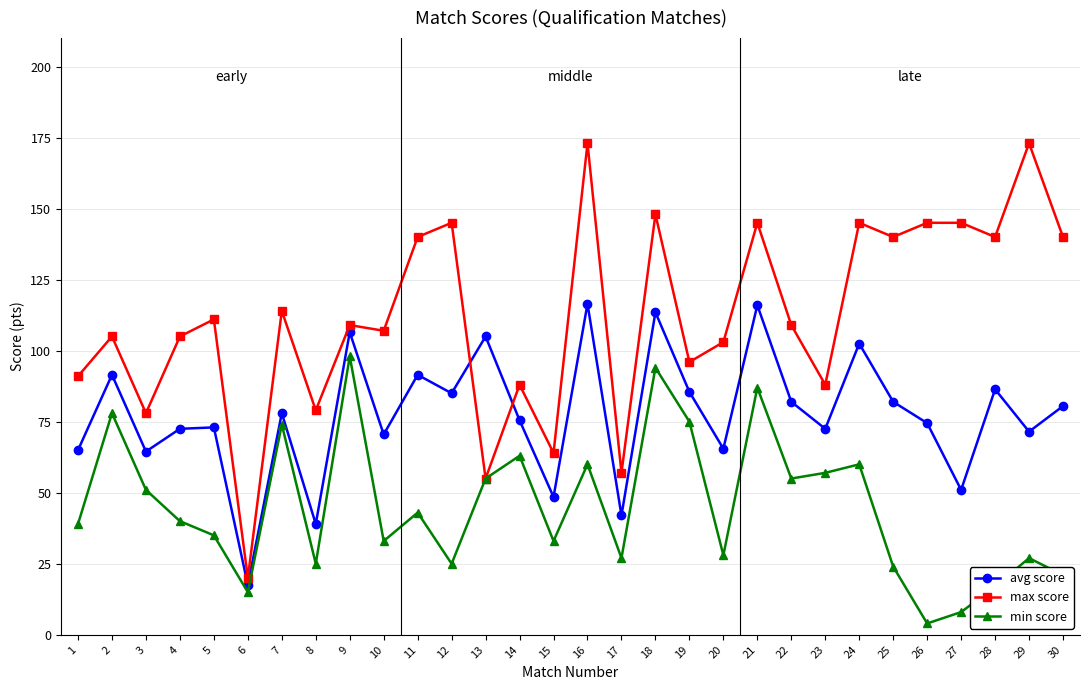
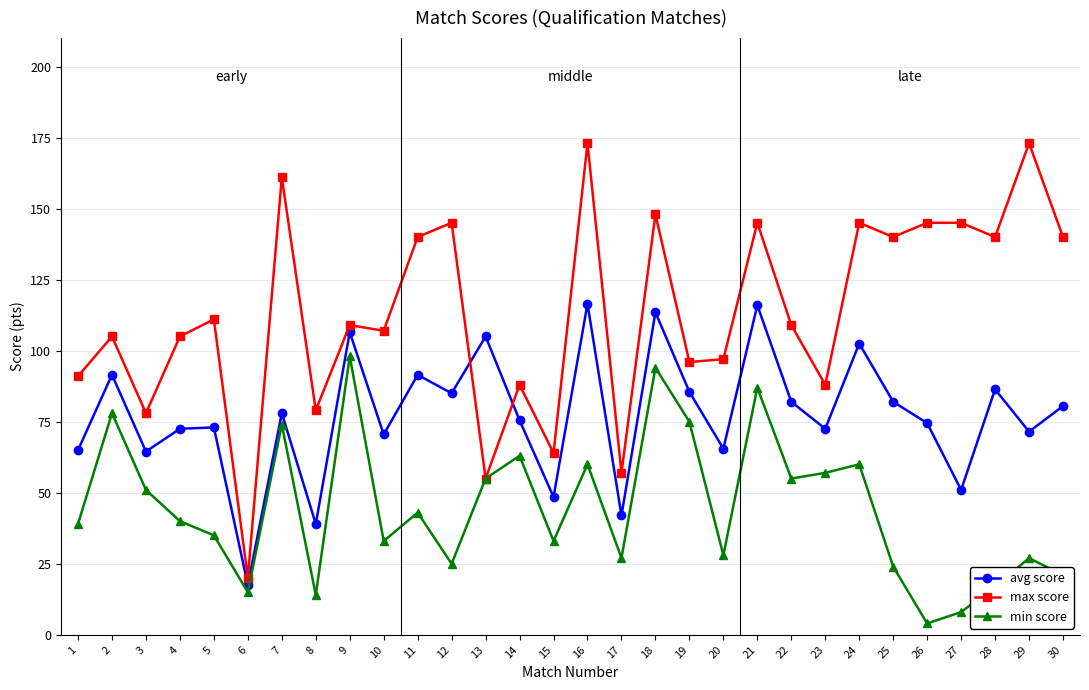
  {
    "avg score": {
      "1": 65,
      "2": 92,
      "3": 65,
      "4": 73,
      "5": 73,
      "6": 18,
      "7": 78,
      "8": 39,
      "9": 107,
      "10": 71,
      "11": 92,
      "12": 85,
      "13": 105,
      "14": 76,
      "15": 49,
      "16": 117,
      "17": 42,
      "18": 114,
      "19": 86,
      "20": 66,
      "21": 116,
      "22": 82,
      "23": 73,
      "24": 103,
      "25": 82,
      "26": 75,
      "27": 51,
      "28": 86,
      "29": 72,
      "30": 81
    },
    "max score": {
      "1": 91,
      "2": 105,
      "3": 78,
      "4": 105,
      "5": 111,
      "6": 20,
-     "7": 114,
+     "7": 161,
      "8": 79,
      "9": 109,
      "10": 107,
      "11": 140,
      "12": 145,
      "14": 88,
      "15": 64,
      "16": 173,
      "17": 57,
      "18": 148,
      "19": 96,
-     "20": 103,
+     "20": 97,
      "21": 145,
      "22": 109,
      "23": 88,
      "24": 145,
      "25": 140,
      "26": 145,
      "27": 145,
      "28": 140,
      "29": 173,
      "30": 140
    },
    "min score": {
      "1": 39,
      "2": 78,
      "3": 51,
      "4": 40,
      "5": 35,
      "6": 15,
      "7": 74,
-     "8": 25,
+     "8": 14,
      "9": 98,
      "10": 33,
      "11": 43,
      "12": 25,
      "14": 63,
      "15": 33,
      "16": 60,
      "17": 27,
      "18": 94,
      "19": 75,
      "20": 28,
      "21": 87,
      "22": 55,
      "23": 57,
      "24": 60,
      "25": 24,
      "26": 4,
      "27": 8,
      "29": 27
    }
  }
